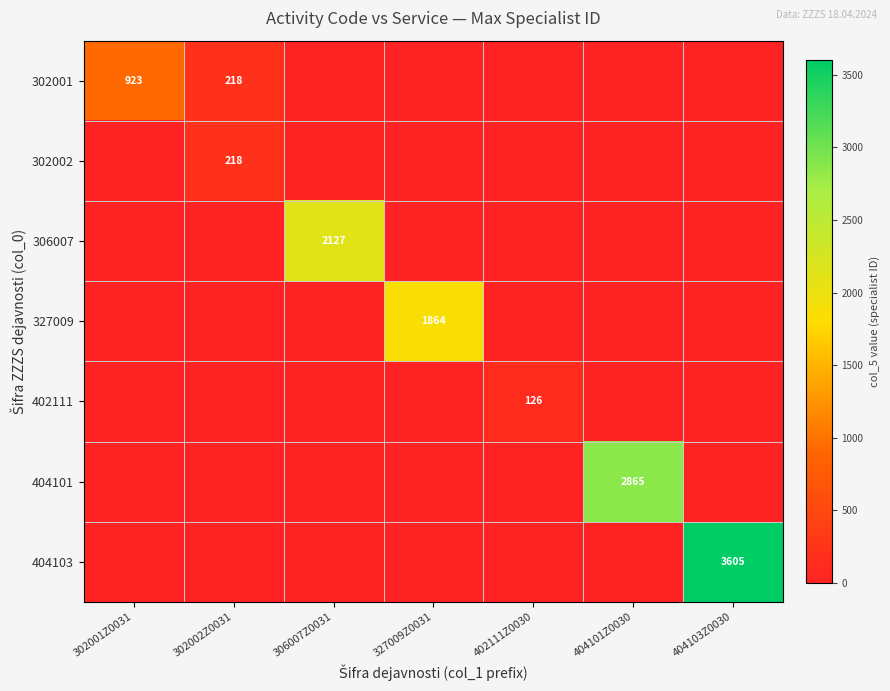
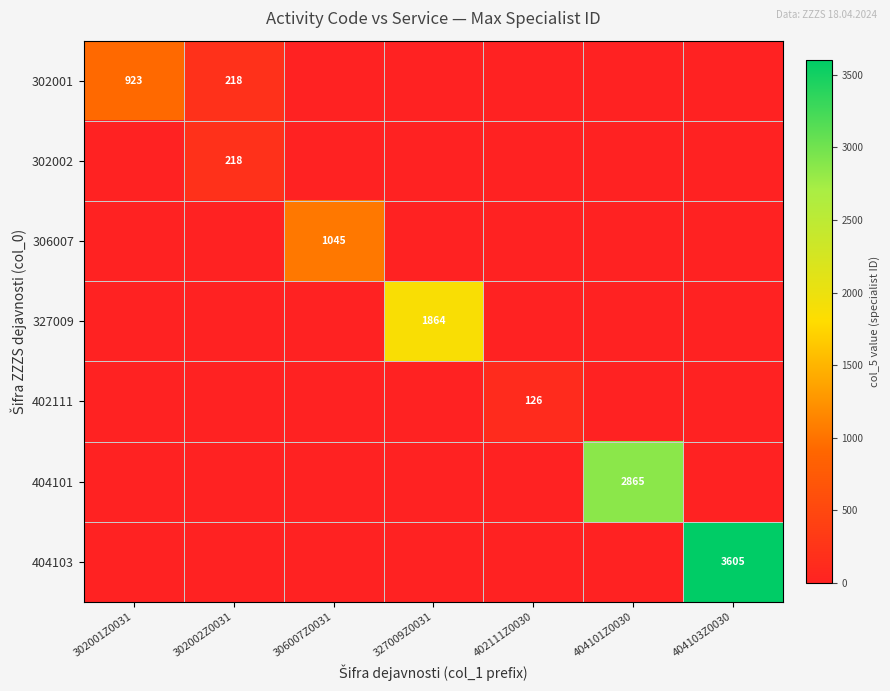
  {
    "302001": {
      "302001Z0031": 923,
      "302002Z0031": 218
    },
    "302002": {
      "302002Z0031": 218
    },
    "306007": {
-     "306007Z0031": 2127
+     "306007Z0031": 1045
    },
    "327009": {
      "327009Z0031": 1864
    },
    "402111": {
      "402111Z0030": 126
    },
    "404101": {
      "404101Z0030": 2865
    },
    "404103": {
      "404103Z0030": 3605
    }
  }
